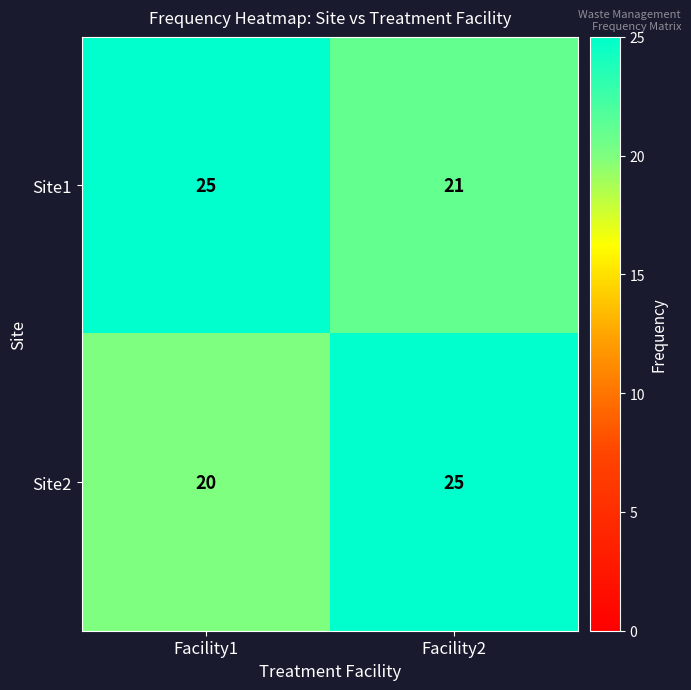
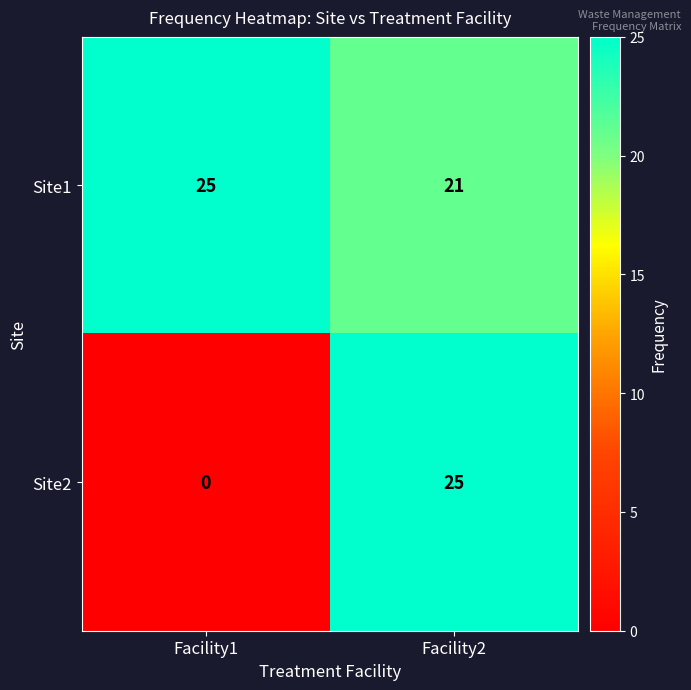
  {
    "Site1": {
      "Facility1": 25,
      "Facility2": 21
    },
    "Site2": {
-     "Facility1": 20,
+     "Facility1": 0,
      "Facility2": 25
    }
  }
